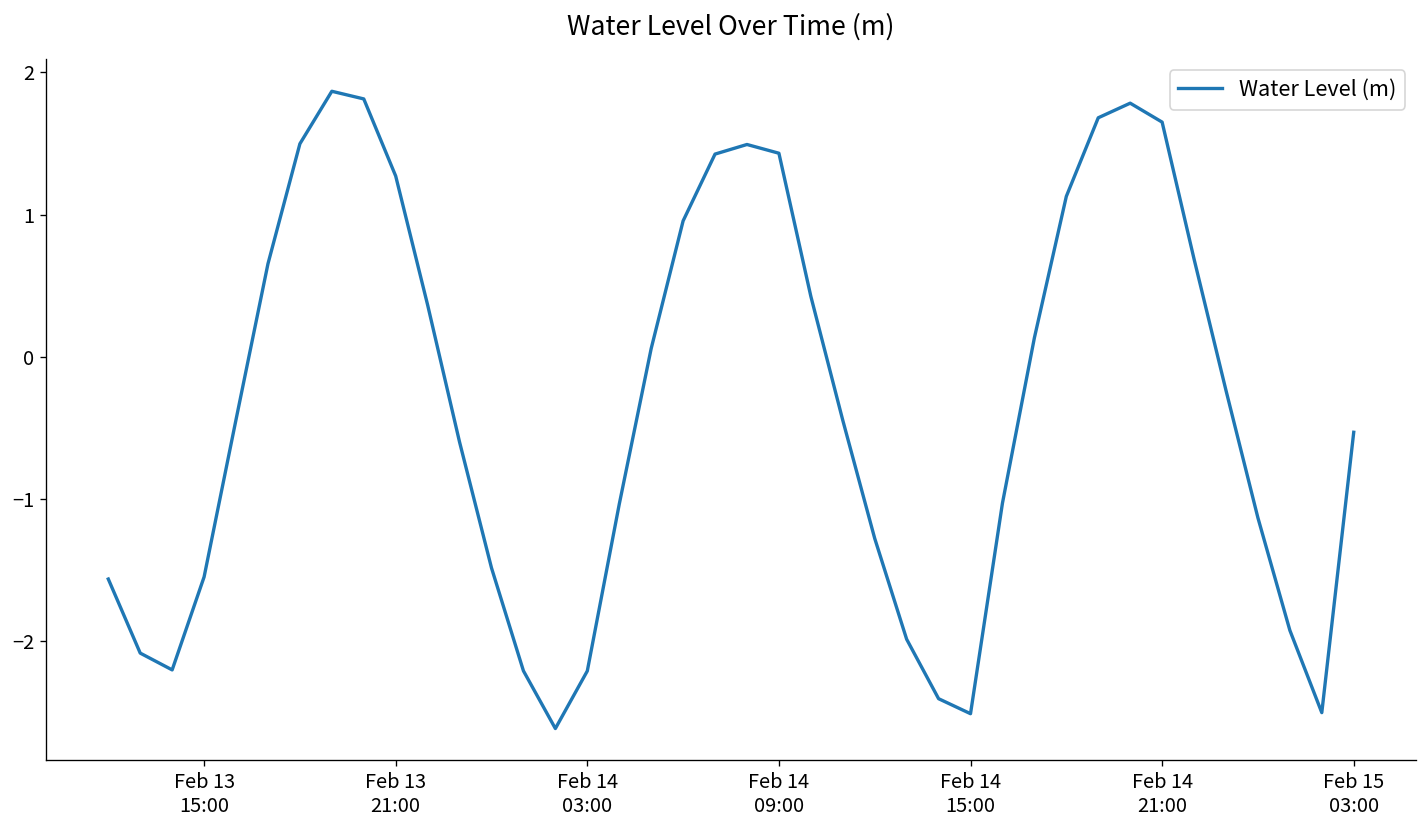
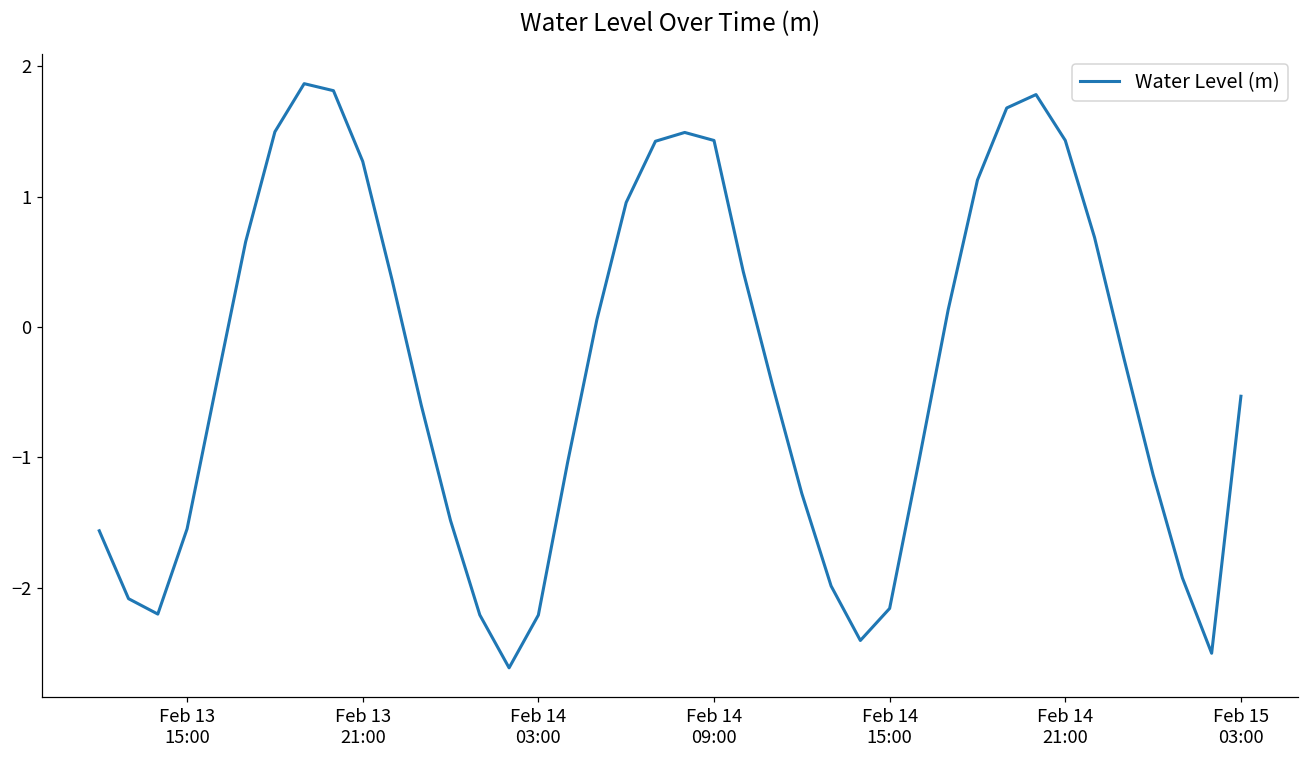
  {
    "Feb 13 15:00": -1.55,
    "Feb 13 21:00": 1.27,
    "Feb 14 03:00": -2.21,
    "Feb 14 09:00": 1.43,
-   "Feb 14 15:00": -2.51,
-   "Feb 14 21:00": 1.65,
+   "Feb 14 15:00": -2.16,
+   "Feb 14 21:00": 1.43,
    "Feb 15 03:00": -0.53
  }
